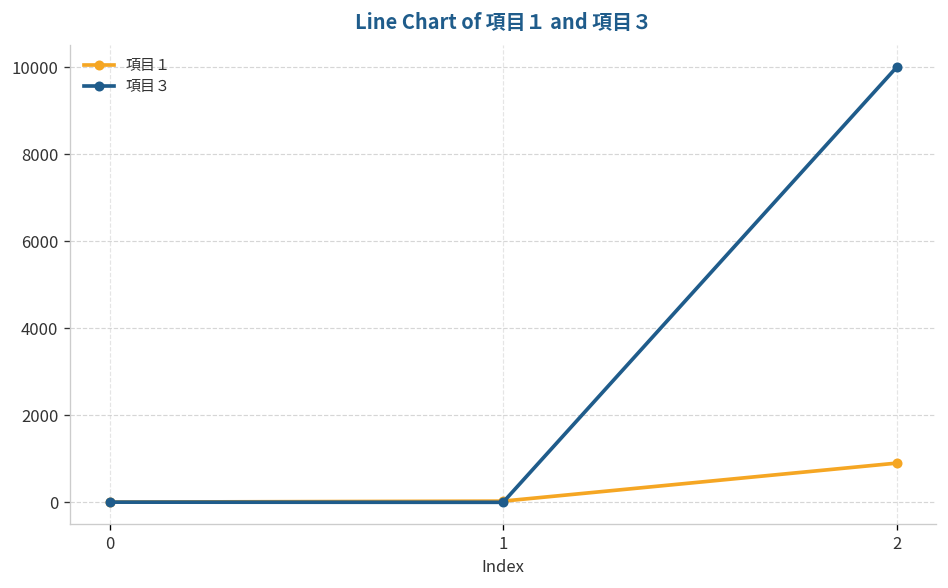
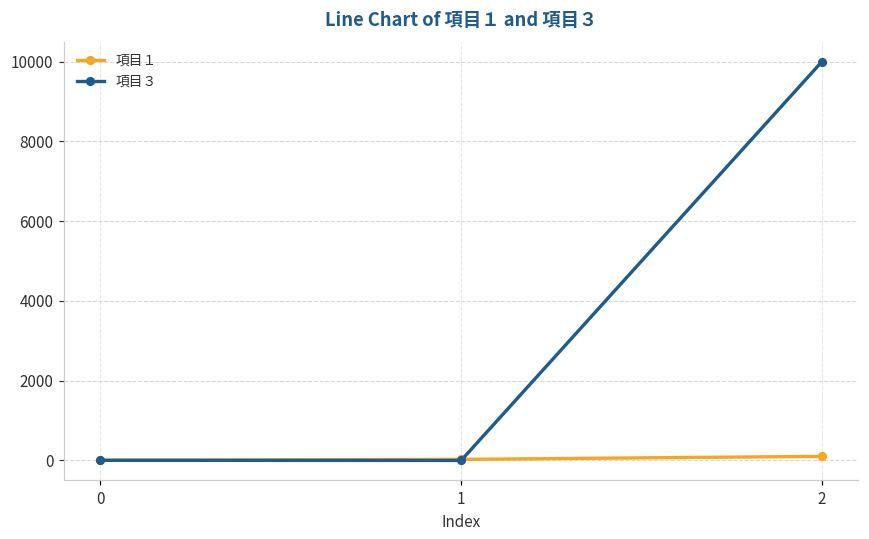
  {
    "項目１": {
-     "2": 900
+     "2": 100
    },
    "項目３": {
      "2": 10000
    }
  }
